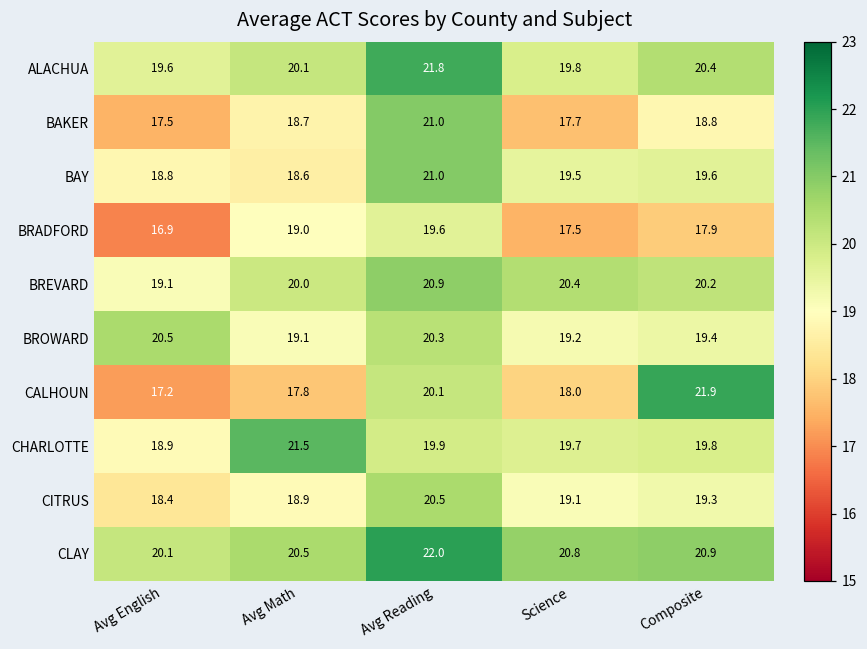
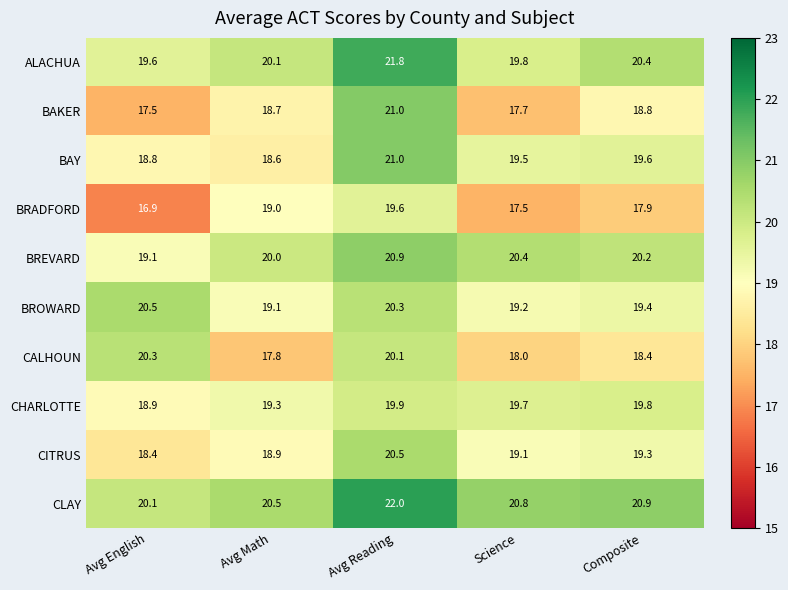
  {
    "ALACHUA": {
      "Avg English": 19.6,
      "Avg Math": 20.1,
      "Avg Reading": 21.8,
      "Science": 19.8,
      "Composite": 20.4
    },
    "BAKER": {
      "Avg English": 17.5,
      "Avg Math": 18.7,
      "Avg Reading": 21.0,
      "Science": 17.7,
      "Composite": 18.8
    },
    "BAY": {
      "Avg English": 18.8,
      "Avg Math": 18.6,
      "Avg Reading": 21.0,
      "Science": 19.5,
      "Composite": 19.6
    },
    "BRADFORD": {
      "Avg English": 16.9,
      "Avg Math": 19.0,
      "Avg Reading": 19.6,
      "Science": 17.5,
      "Composite": 17.9
    },
    "BREVARD": {
      "Avg English": 19.1,
      "Avg Math": 20.0,
      "Avg Reading": 20.9,
      "Science": 20.4,
      "Composite": 20.2
    },
    "BROWARD": {
      "Avg English": 20.5,
      "Avg Math": 19.1,
      "Avg Reading": 20.3,
      "Science": 19.2,
      "Composite": 19.4
    },
    "CALHOUN": {
-     "Avg English": 17.2,
+     "Avg English": 20.3,
      "Avg Math": 17.8,
      "Avg Reading": 20.1,
      "Science": 18.0,
-     "Composite": 21.9
+     "Composite": 18.4
    },
    "CHARLOTTE": {
      "Avg English": 18.9,
-     "Avg Math": 21.5,
+     "Avg Math": 19.3,
      "Avg Reading": 19.9,
      "Science": 19.7,
      "Composite": 19.8
    },
    "CITRUS": {
      "Avg English": 18.4,
      "Avg Math": 18.9,
      "Avg Reading": 20.5,
      "Science": 19.1,
      "Composite": 19.3
    },
    "CLAY": {
      "Avg English": 20.1,
      "Avg Math": 20.5,
      "Avg Reading": 22.0,
      "Science": 20.8,
      "Composite": 20.9
    }
  }
